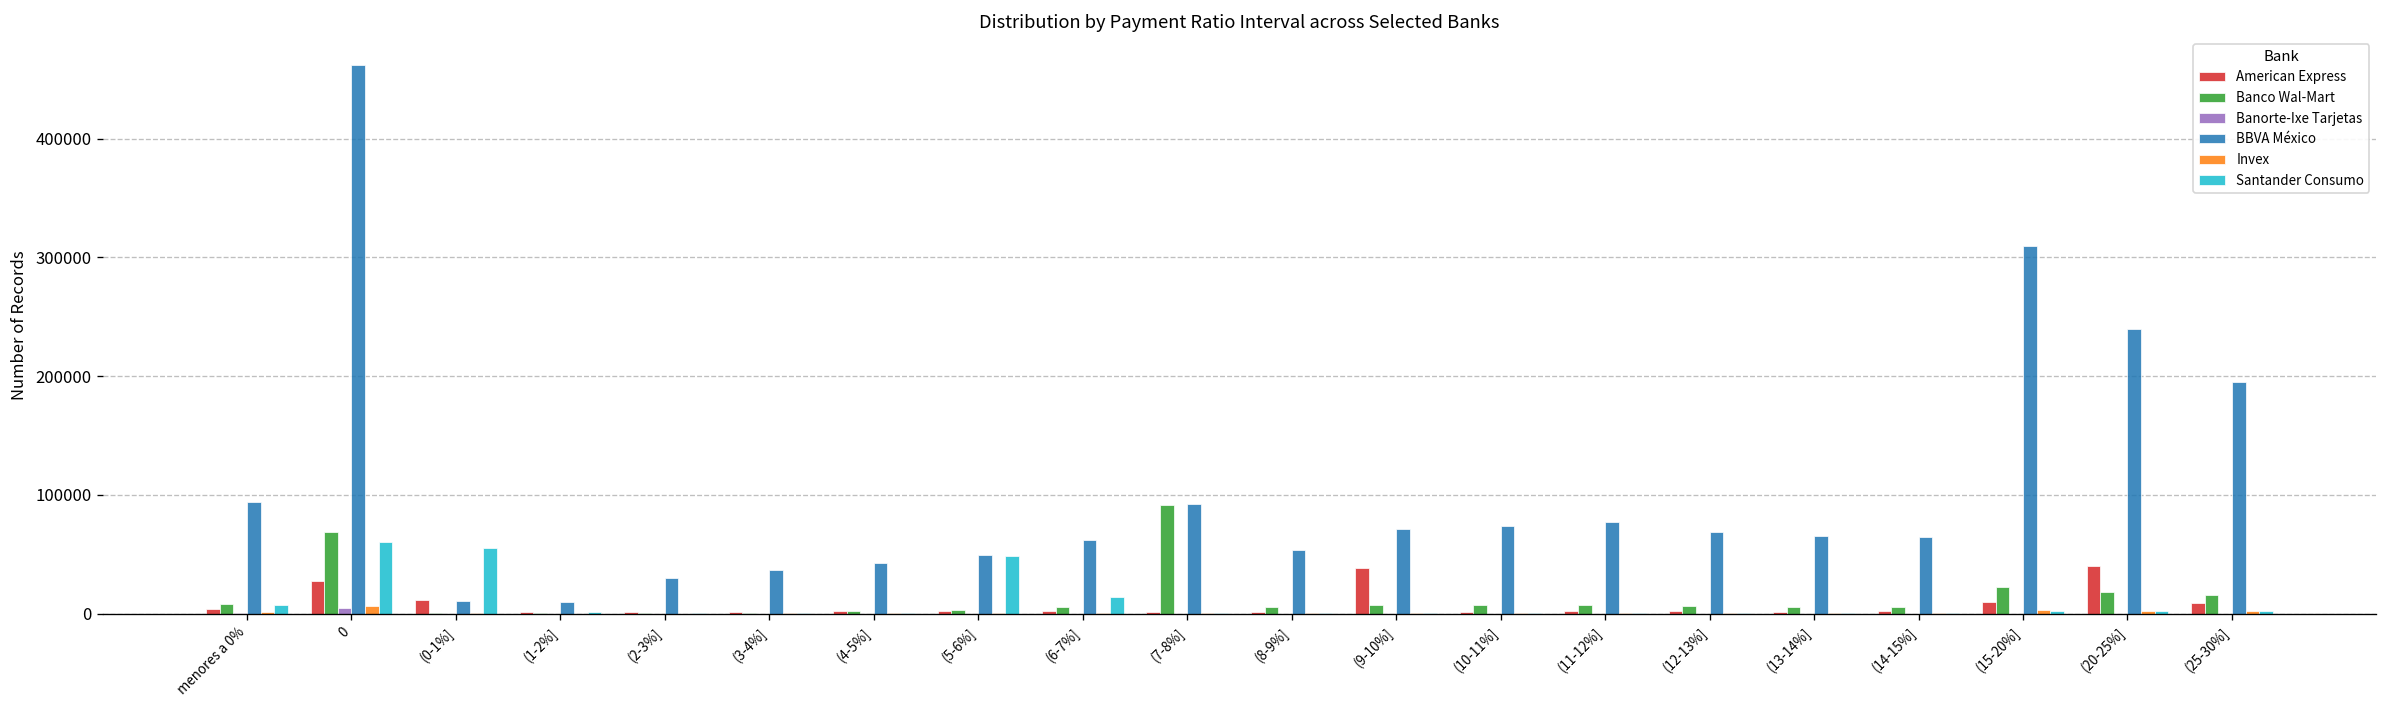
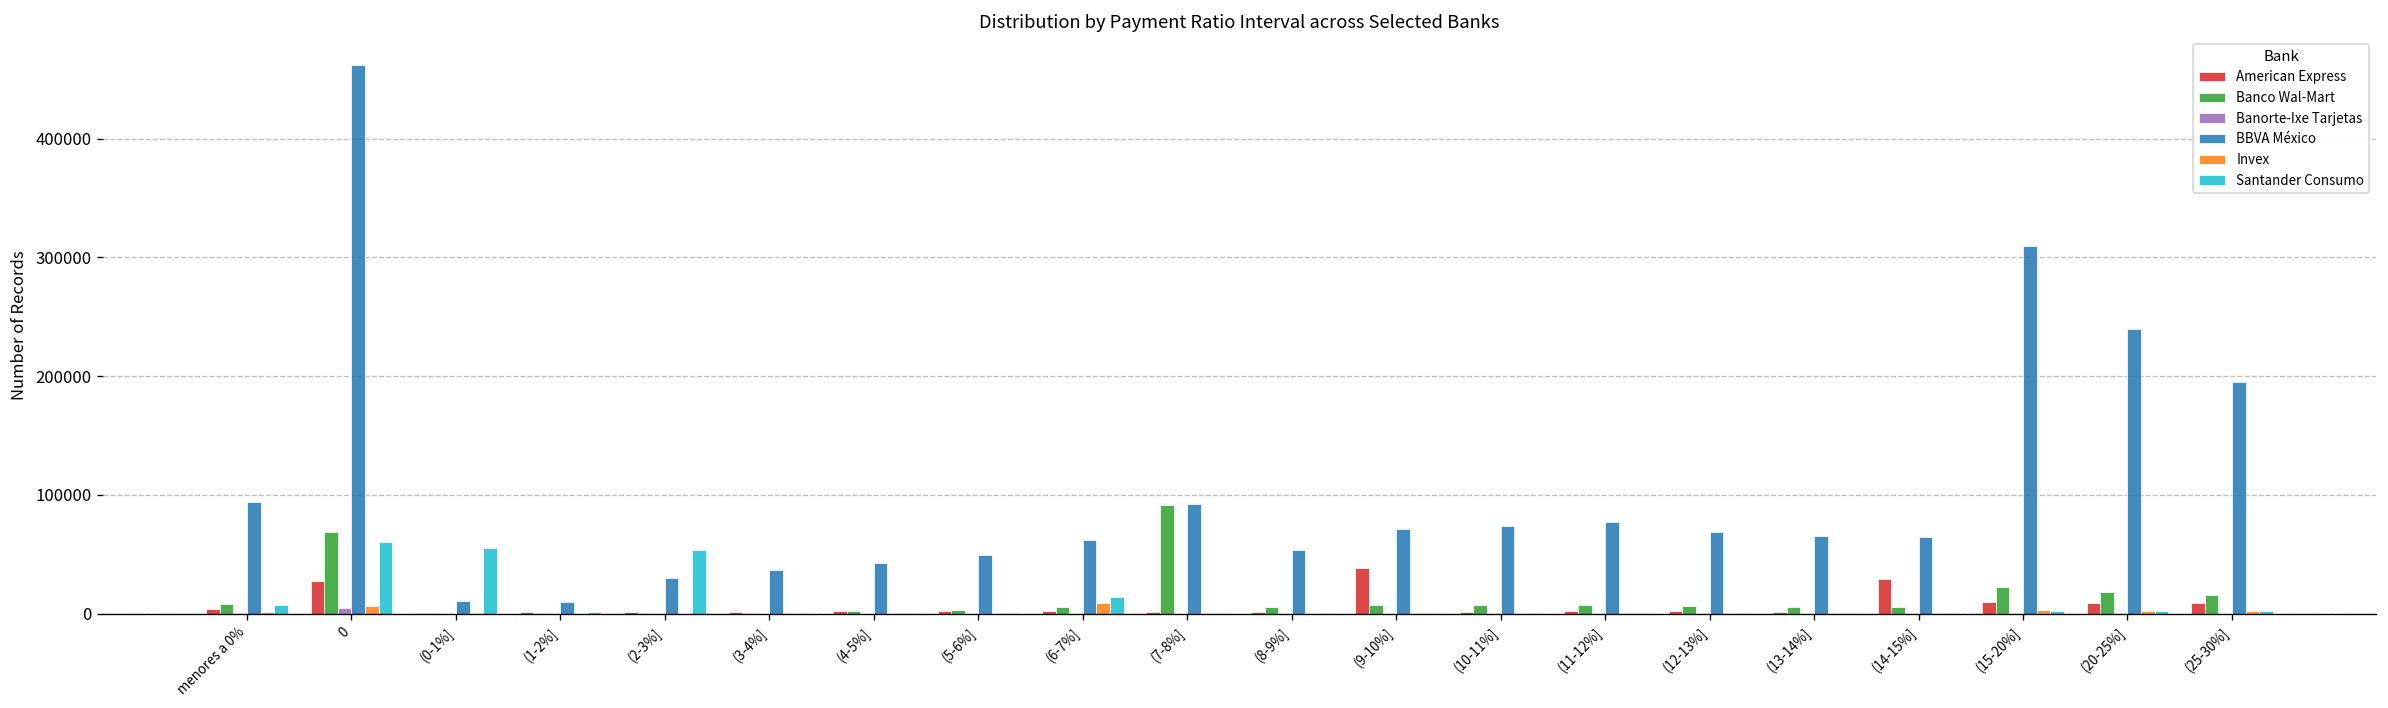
  {
    "American Express": {
      "menores a 0%": 0,
      "0": 30000,
-     "(0-1%]": 10000,
+     "(0-1%]": 0,
      "(9-10%]": 40000,
-     "(14-15%]": 0,
+     "(14-15%]": 30000,
      "(15-20%]": 10000,
-     "(20-25%]": 40000,
+     "(20-25%]": 10000,
      "(25-30%]": 10000
    },
    "Banco Wal-Mart": {
      "menores a 0%": 10000,
      "0": 70000,
      "(5-6%]": 0,
      "(6-7%]": 10000,
      "(7-8%]": 90000,
      "(8-9%]": 10000,
      "(9-10%]": 10000,
      "(10-11%]": 10000,
      "(11-12%]": 10000,
      "(12-13%]": 10000,
      "(13-14%]": 10000,
      "(14-15%]": 10000,
      "(15-20%]": 20000,
      "(20-25%]": 20000,
      "(25-30%]": 20000
    },
    "Banorte-Ixe Tarjetas": {
      "0": 10000
    },
    "BBVA México": {
      "menores a 0%": 90000,
      "0": 460000,
      "(0-1%]": 10000,
      "(1-2%]": 10000,
      "(2-3%]": 30000,
      "(3-4%]": 40000,
      "(4-5%]": 40000,
      "(5-6%]": 50000,
      "(6-7%]": 60000,
      "(7-8%]": 90000,
      "(8-9%]": 50000,
      "(9-10%]": 70000,
      "(10-11%]": 70000,
      "(11-12%]": 80000,
      "(12-13%]": 70000,
      "(13-14%]": 70000,
      "(14-15%]": 60000,
      "(15-20%]": 310000,
      "(20-25%]": 240000,
      "(25-30%]": 190000
    },
    "Invex": {
      "0": 10000,
-     "(6-7%]": 0,
+     "(6-7%]": 10000,
      "(15-20%]": 0
    },
    "Santander Consumo": {
      "menores a 0%": 10000,
      "0": 60000,
      "(0-1%]": 60000,
-     "(2-3%]": 0,
-     "(5-6%]": 50000,
+     "(2-3%]": 50000,
+     "(5-6%]": 0,
      "(6-7%]": 10000
    }
  }
